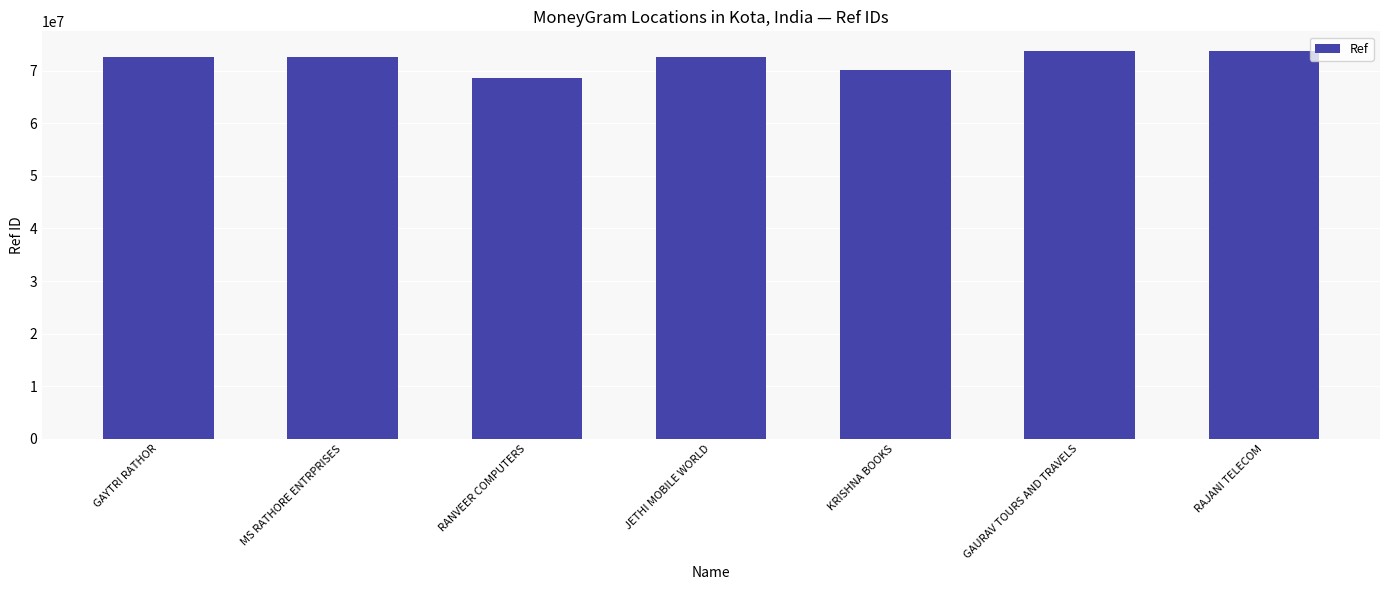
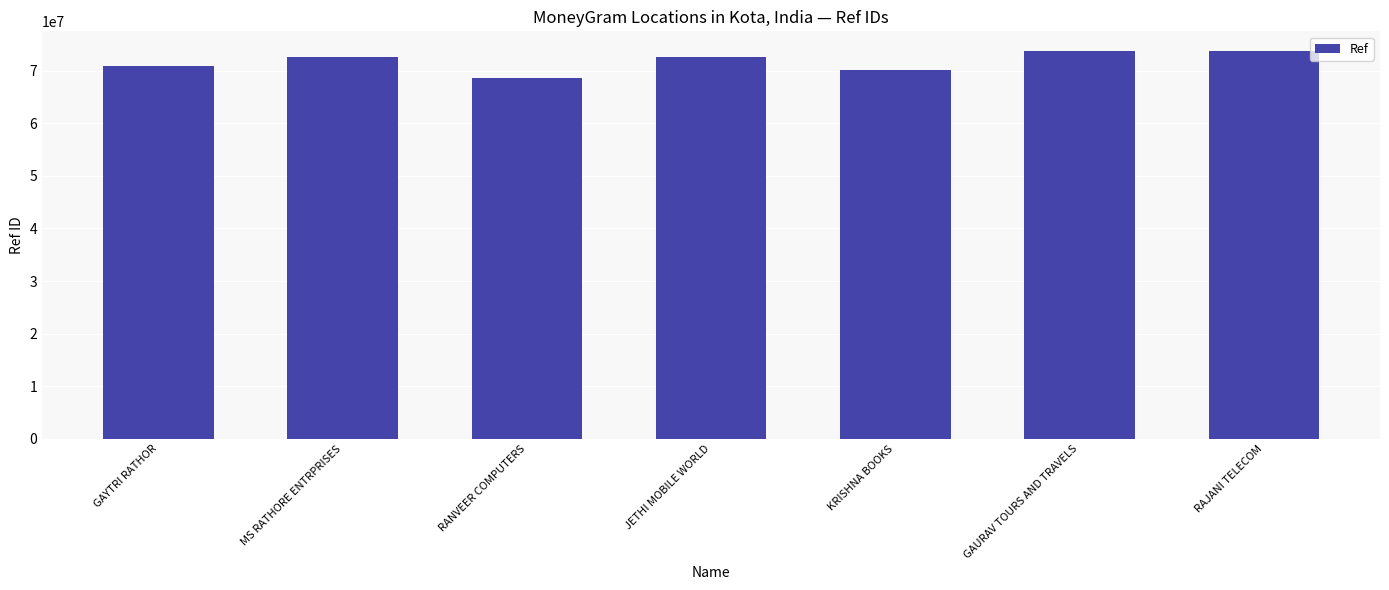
  {
-   "GAYTRI RATHOR": 73000000,
+   "GAYTRI RATHOR": 71000000,
    "MS RATHORE ENTRPRISES": 73000000,
    "RANVEER COMPUTERS": 69000000,
    "JETHI MOBILE WORLD": 73000000,
    "KRISHNA BOOKS": 70000000,
    "GAURAV TOURS AND TRAVELS": 74000000,
    "RAJANI TELECOM": 74000000
  }
